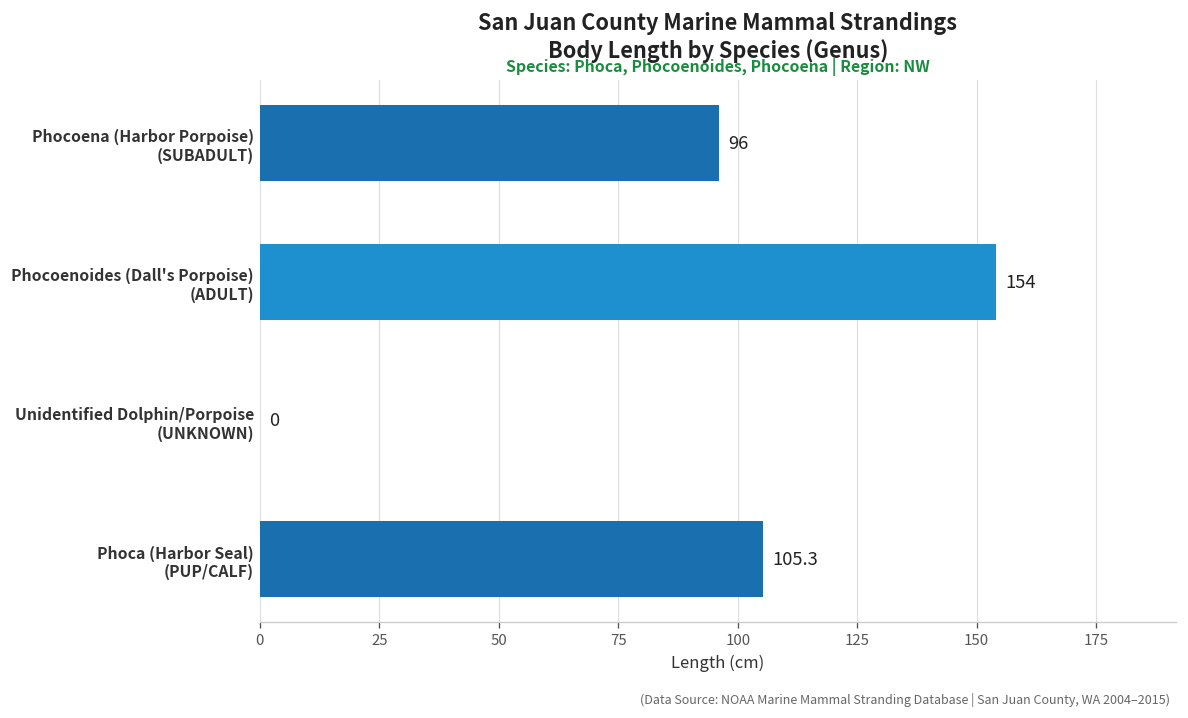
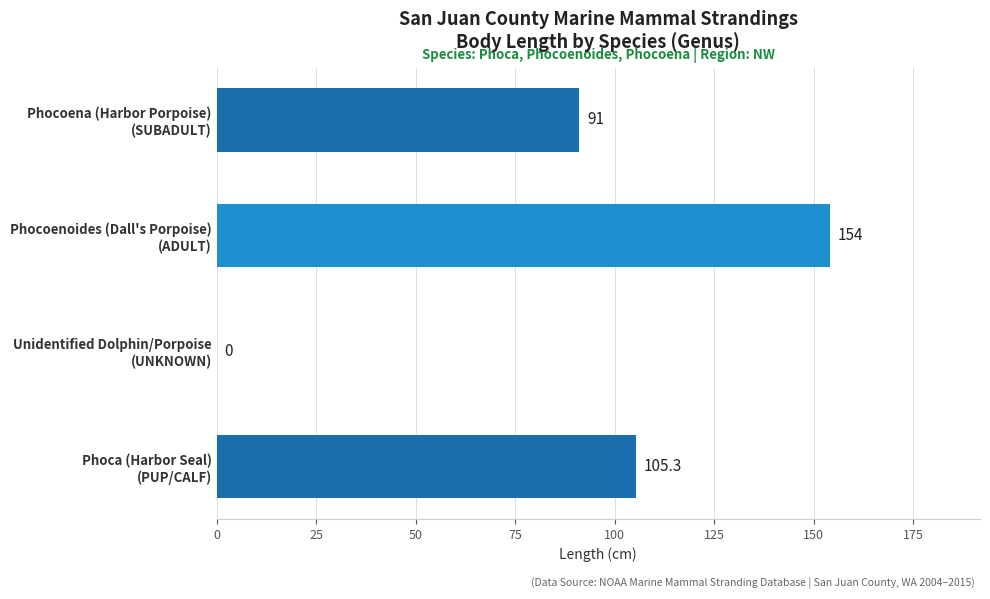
  {
-   "Phocoena (Harbor Porpoise) (SUBADULT)": 96,
+   "Phocoena (Harbor Porpoise) (SUBADULT)": 91,
    "Phocoenoides (Dall's Porpoise) (ADULT)": 154,
    "Unidentified Dolphin/Porpoise (UNKNOWN)": 0,
    "Phoca (Harbor Seal) (PUP/CALF)": 105.3
  }
